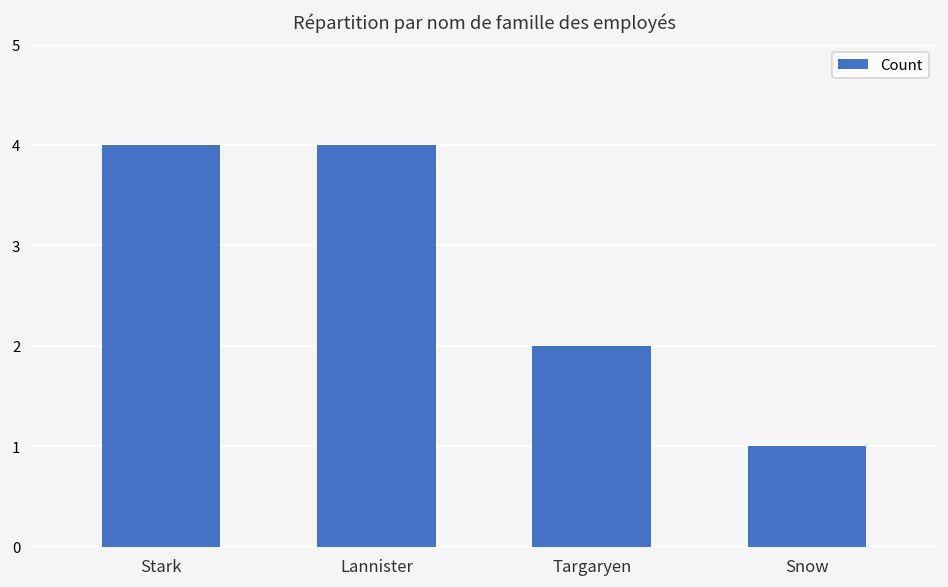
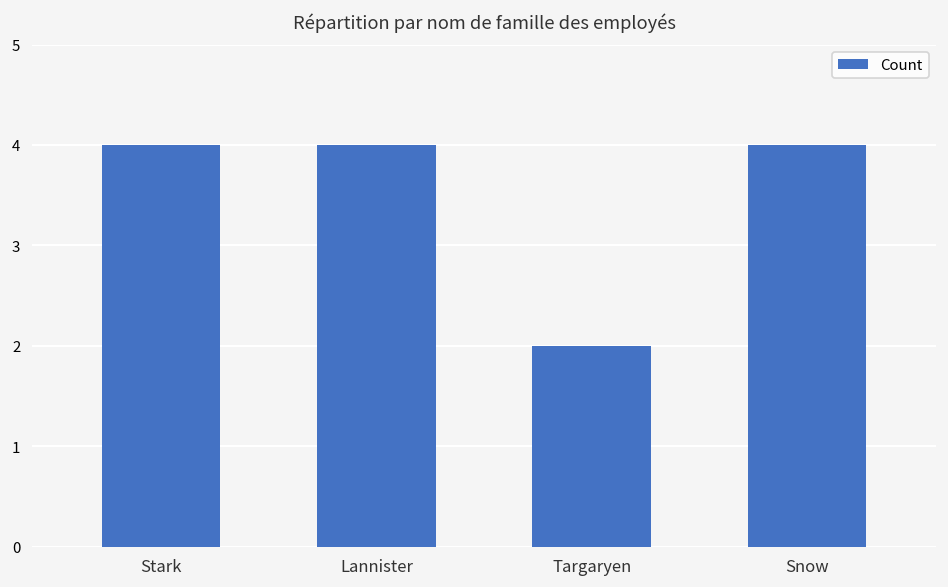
  {
    "Stark": 4,
    "Lannister": 4,
    "Targaryen": 2,
-   "Snow": 1
+   "Snow": 4
  }
